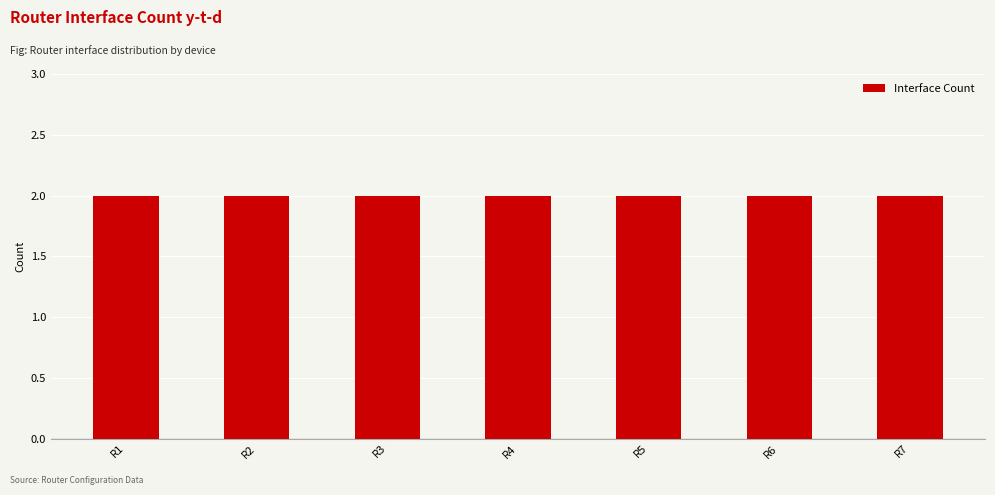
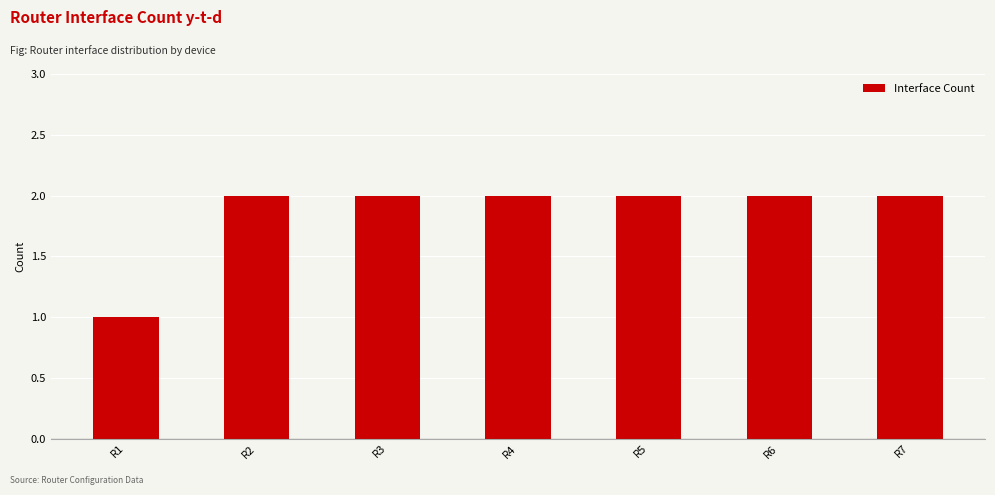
  {
-   "R1": 2,
+   "R1": 1,
    "R2": 2,
    "R3": 2,
    "R4": 2,
    "R5": 2,
    "R6": 2,
    "R7": 2
  }
